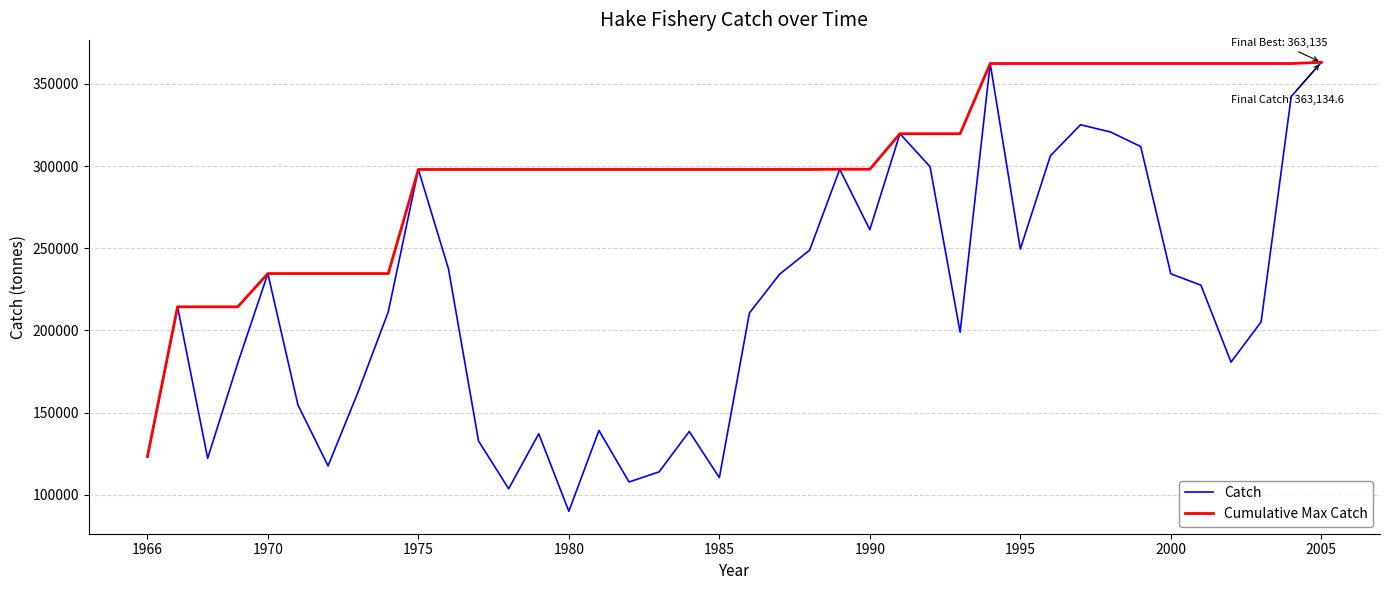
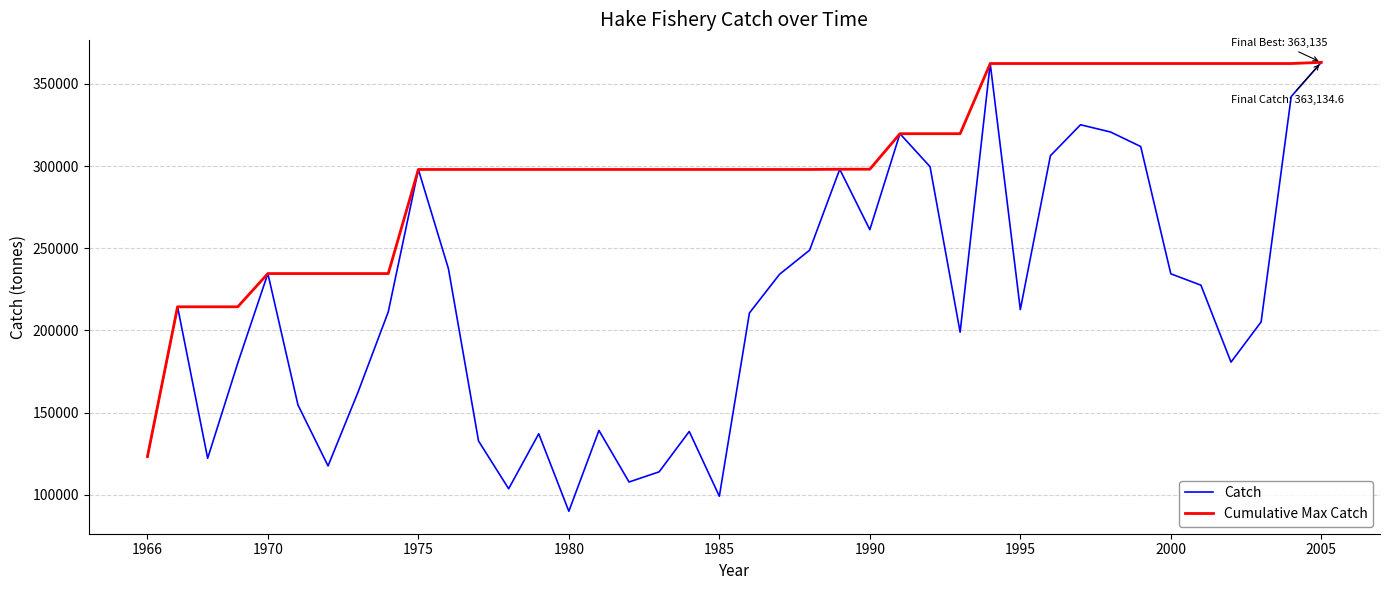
  {
    "Catch": {
      "1980": 90000,
-     "1985": 110000,
+     "1985": 99000,
      "1990": 261000,
-     "1995": 249000,
+     "1995": 213000,
      "2000": 234000
    },
    "Cumulative Max Catch": {
      "1980": 298000,
      "1985": 298000,
      "1990": 298000,
      "1995": 362000,
      "2000": 362000
    }
  }
